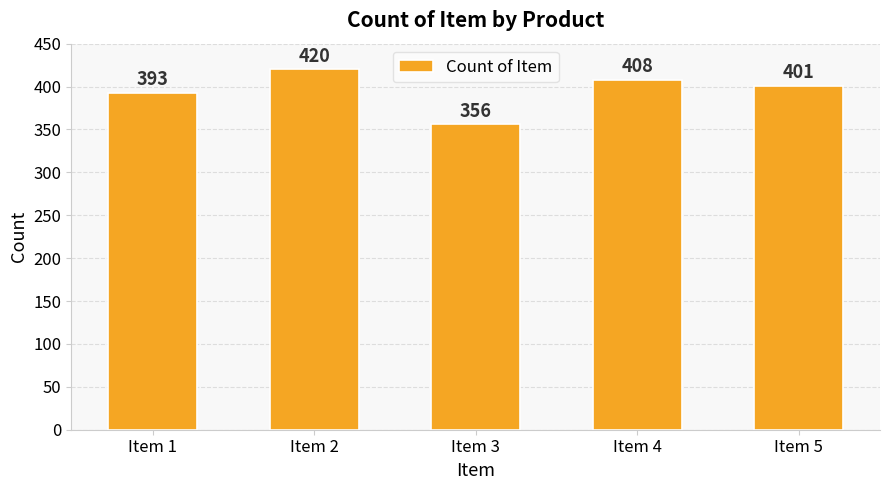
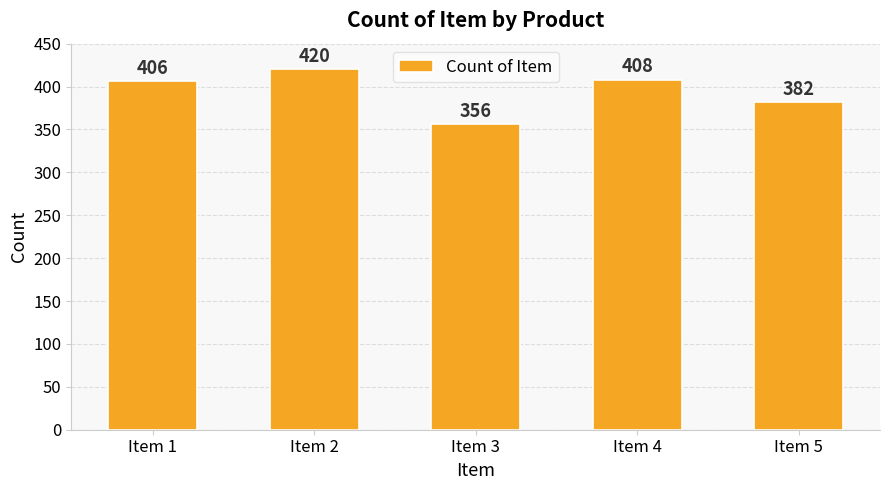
  {
-   "Item 1": 393,
+   "Item 1": 406,
    "Item 2": 420,
    "Item 3": 356,
    "Item 4": 408,
-   "Item 5": 401
+   "Item 5": 382
  }
